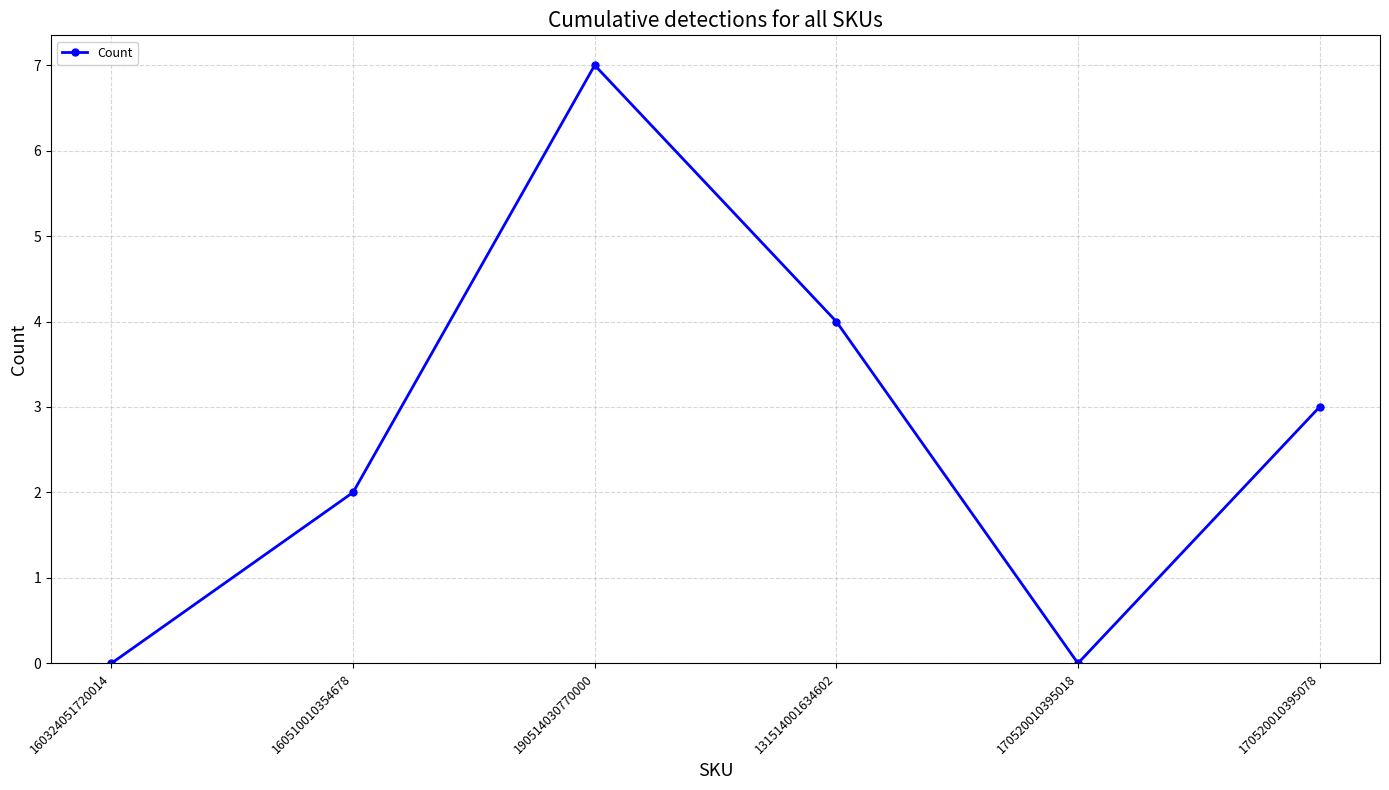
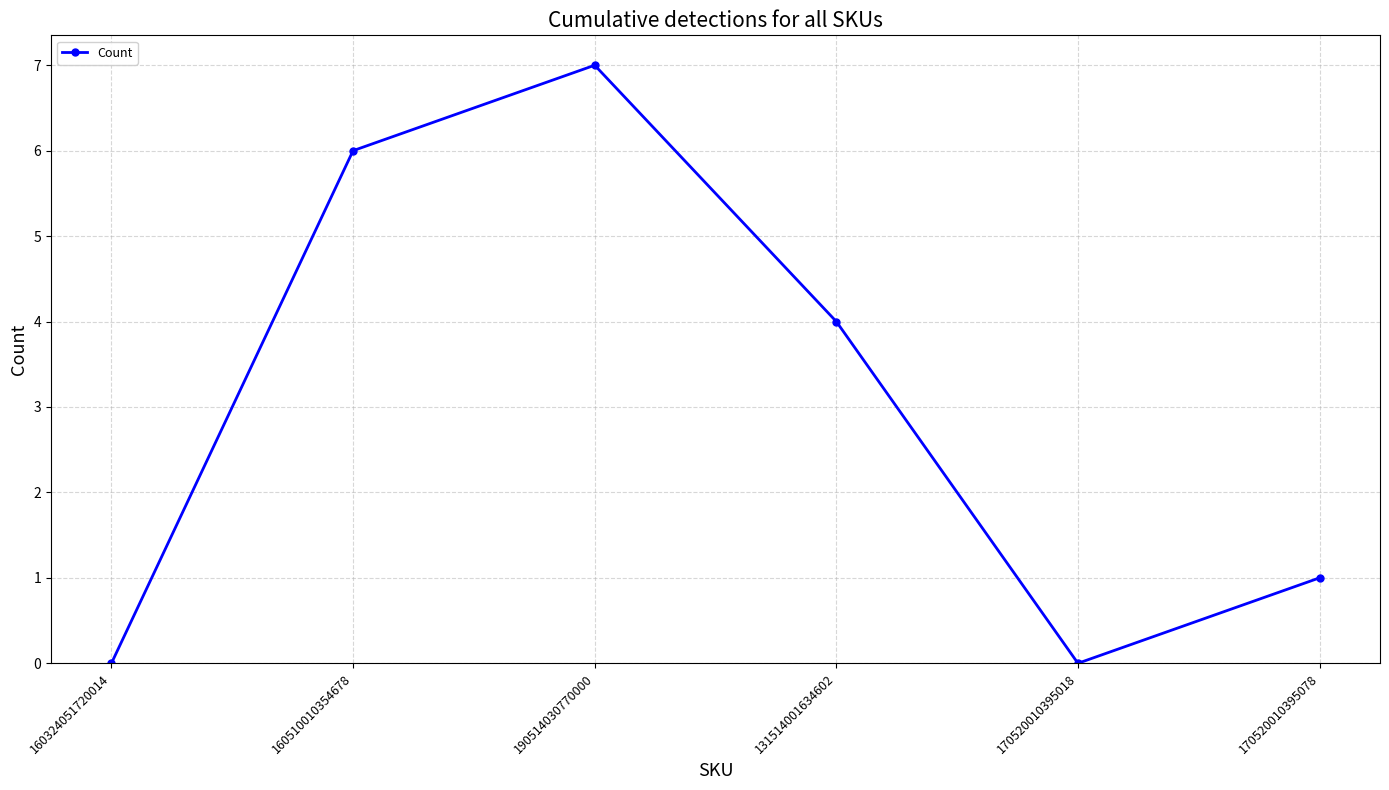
  {
    "160324051720014": 0,
-   "160510010354678": 2,
+   "160510010354678": 6,
    "190514030770000": 7,
    "131514001634602": 4,
    "170520010395018": 0,
-   "170520010395078": 3
+   "170520010395078": 1
  }
